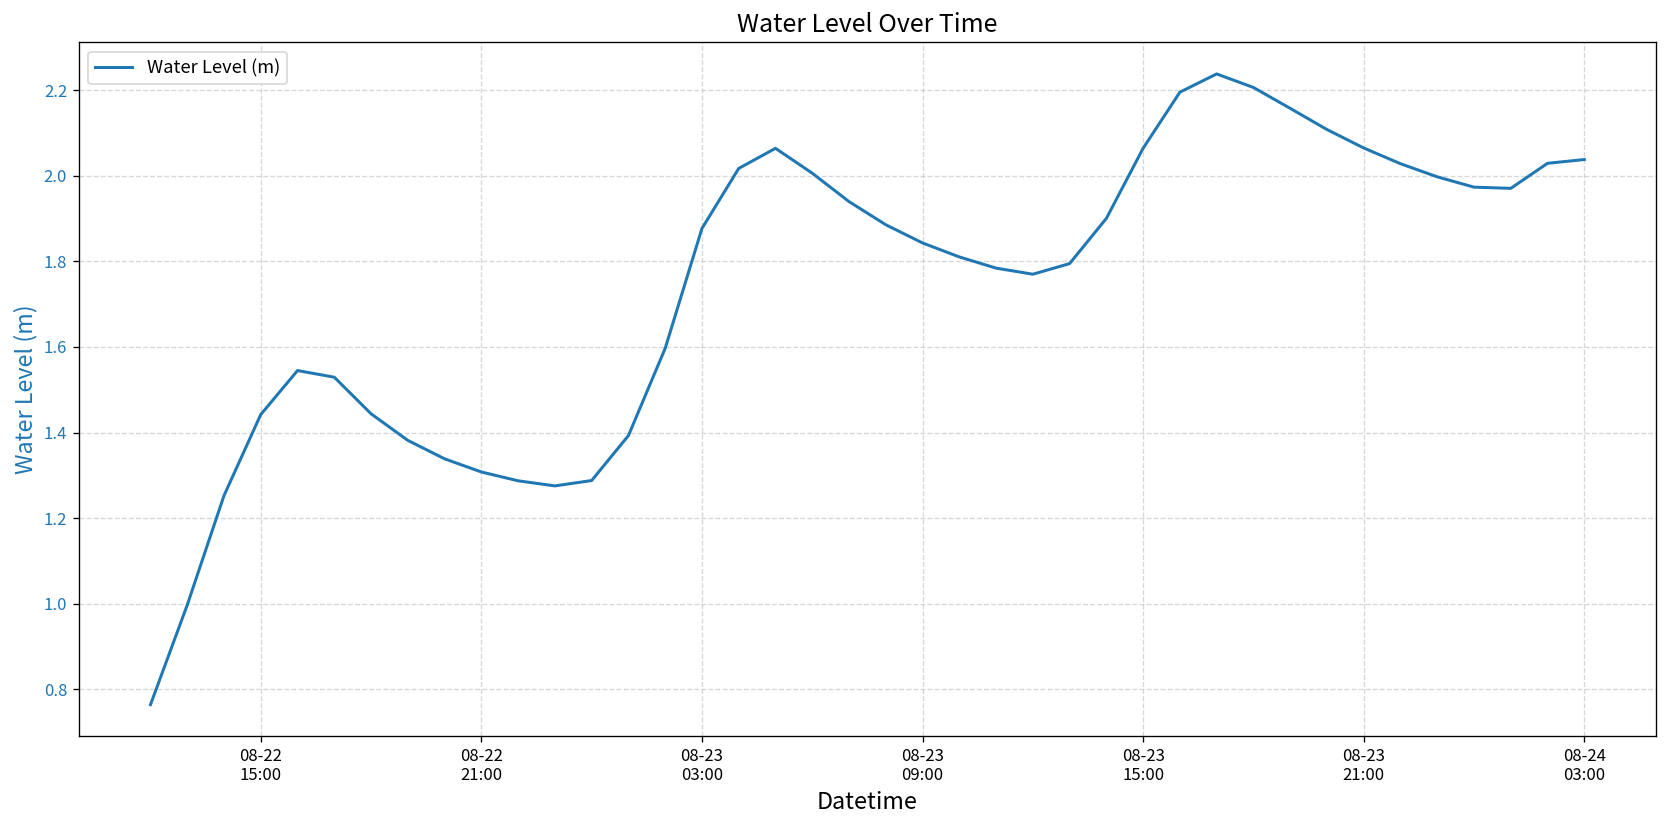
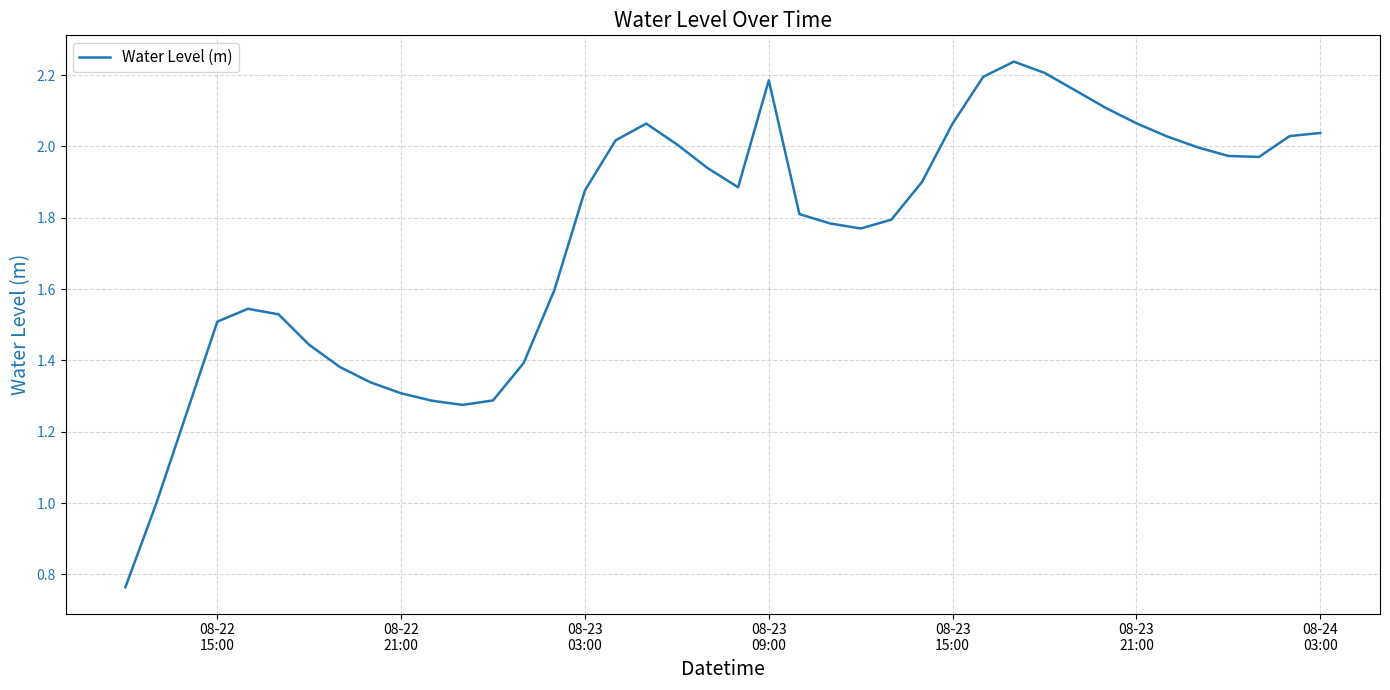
  {
-   "08-22 15:00": 1.44,
+   "08-22 15:00": 1.51,
    "08-22 21:00": 1.31,
    "08-23 03:00": 1.88,
-   "08-23 09:00": 1.84,
+   "08-23 09:00": 2.19,
    "08-23 15:00": 2.06,
    "08-23 21:00": 2.06,
    "08-24 03:00": 2.04
  }
